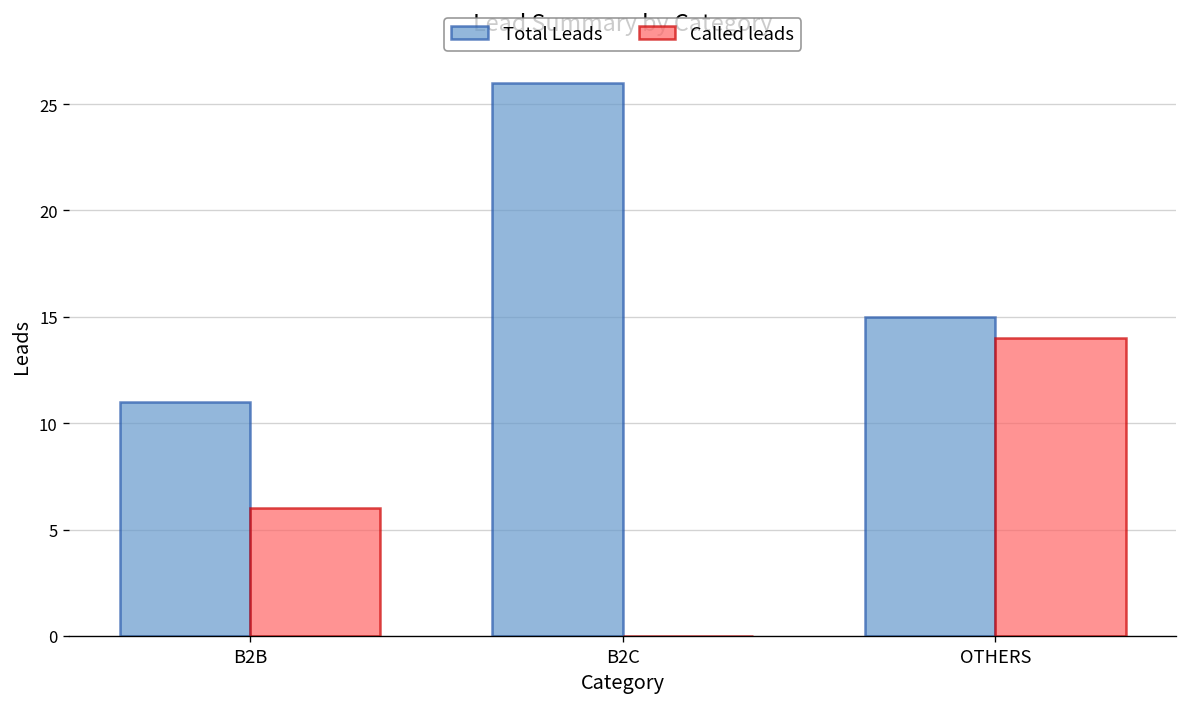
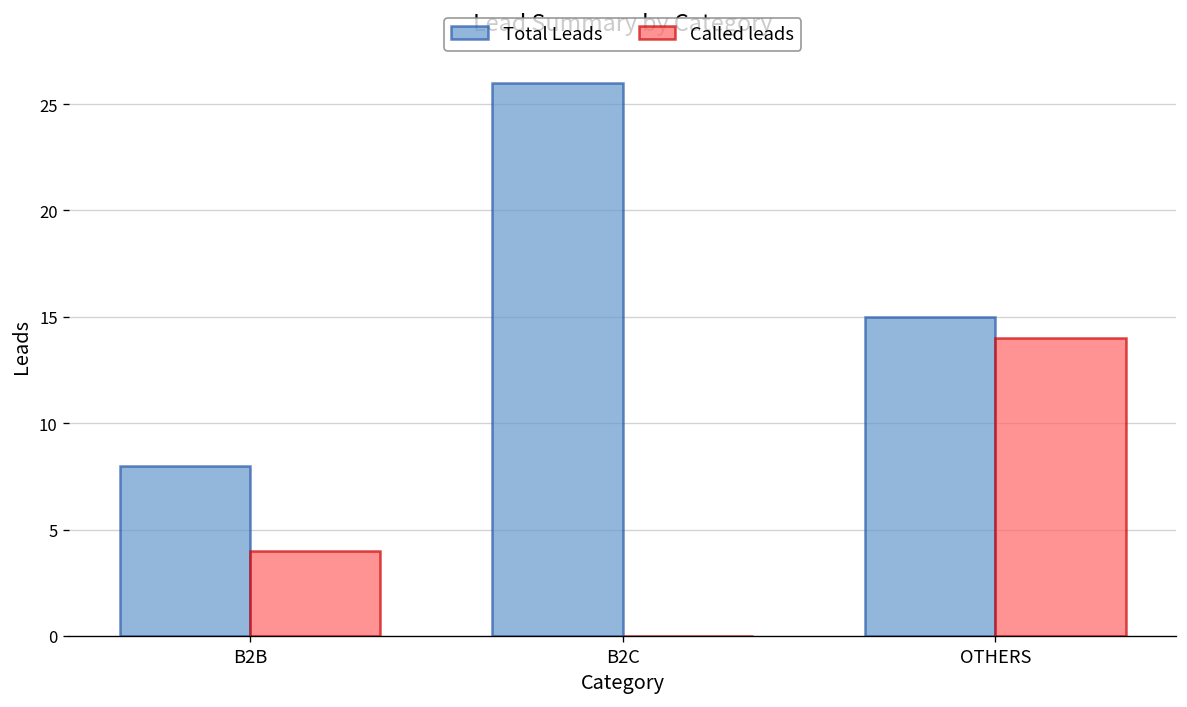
  {
    "Total Leads": {
-     "B2B": 11,
+     "B2B": 8,
      "B2C": 26,
      "OTHERS": 15
    },
    "Called leads": {
-     "B2B": 6,
+     "B2B": 4,
      "B2C": 0,
      "OTHERS": 14
    }
  }
